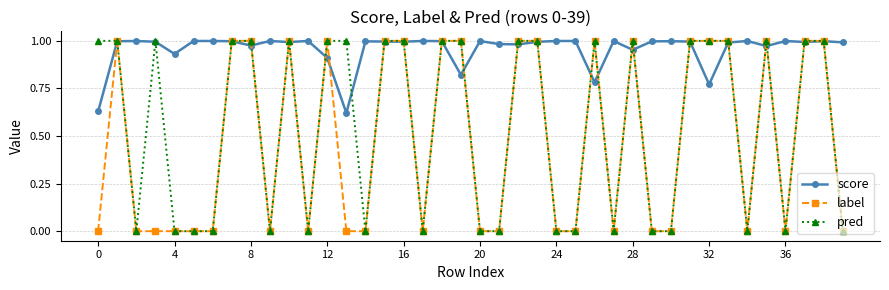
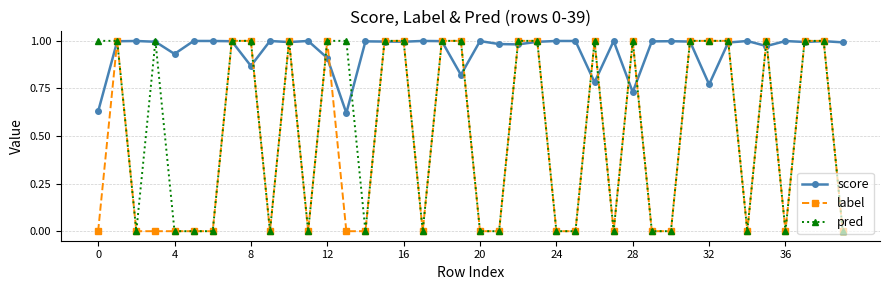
  {
    "score": {
      "0": 0.63,
      "4": 0.93,
-     "8": 0.98,
+     "8": 0.87,
      "12": 0.91,
      "20": 1.00,
      "24": 1.00,
-     "28": 0.95,
+     "28": 0.73,
      "32": 0.77,
      "36": 1.00
    },
    "label": {
      "0": 0.00
    },
    "pred": {
      "0": 1.00
    }
  }
